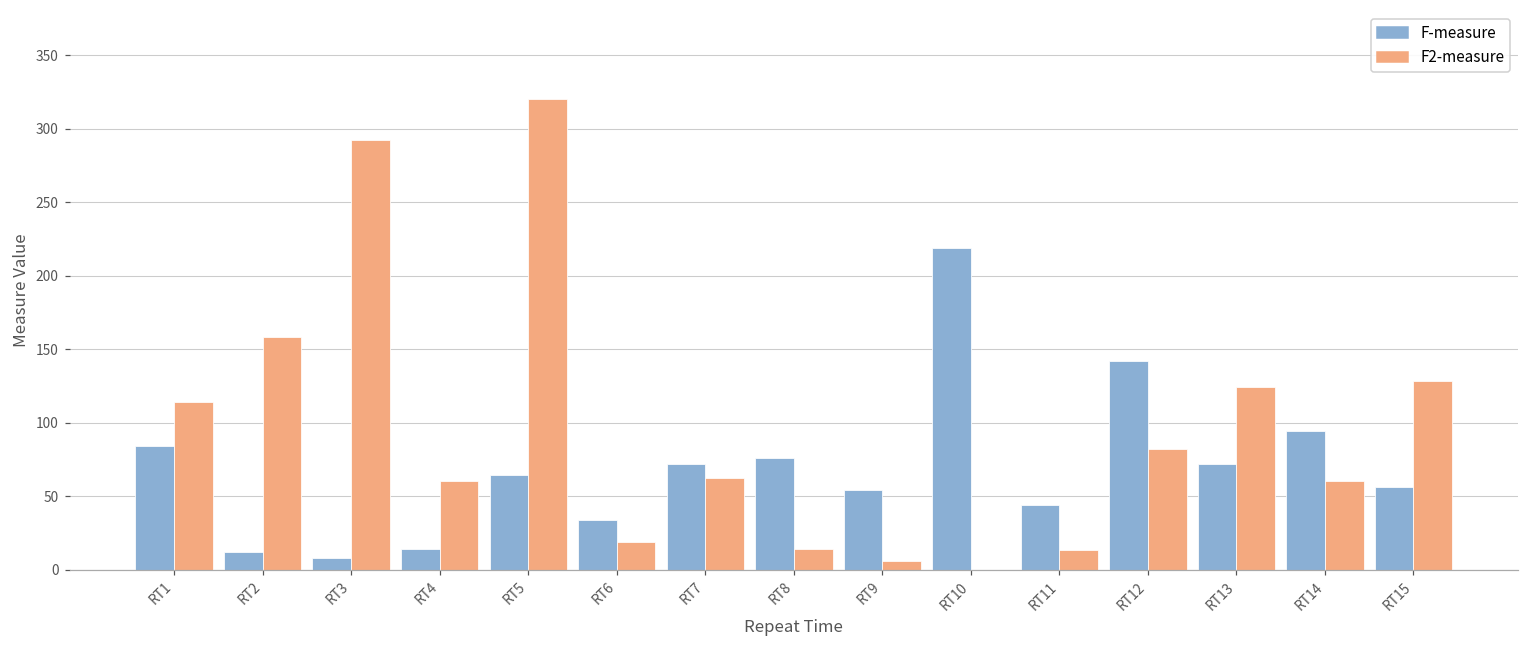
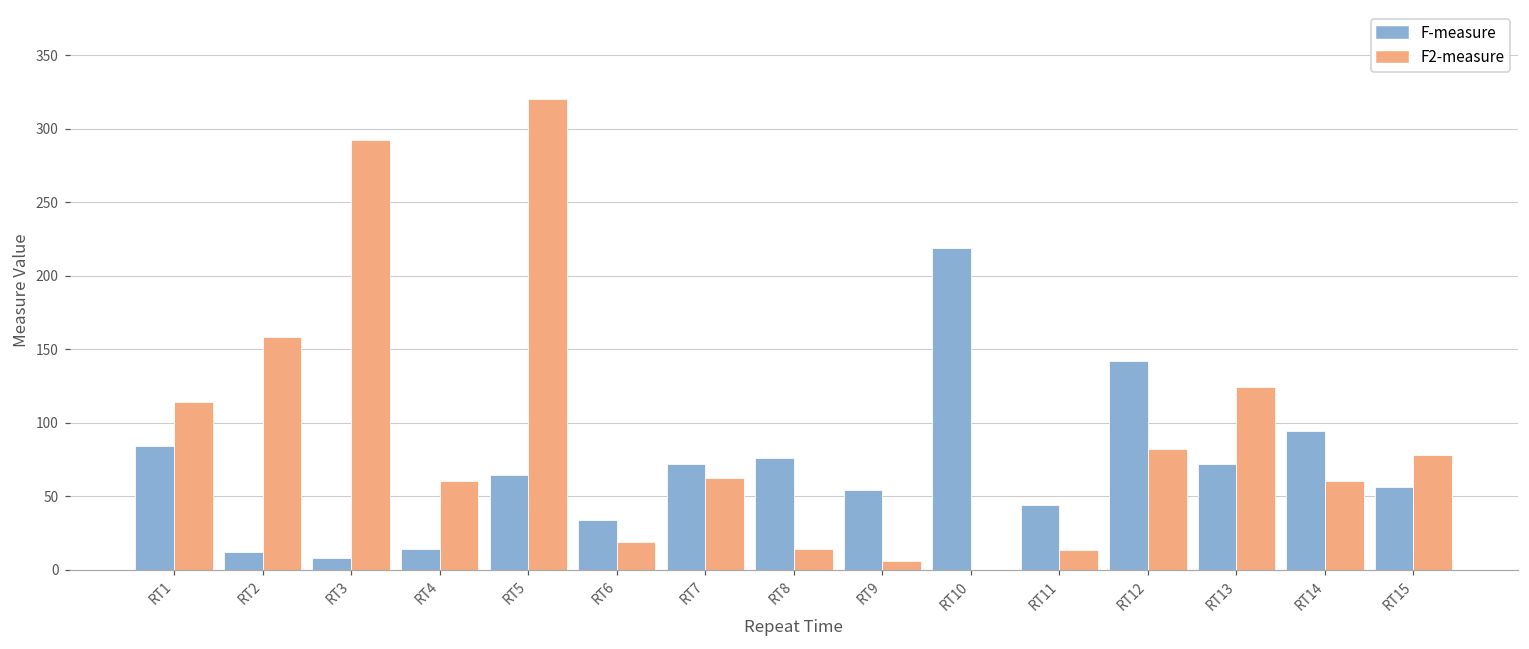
  {
    "F-measure": {
      "RT1": 84,
      "RT2": 12,
      "RT3": 8,
      "RT4": 14,
      "RT5": 64,
      "RT6": 34,
      "RT7": 72,
      "RT8": 76,
      "RT9": 54,
      "RT10": 219,
      "RT11": 44,
      "RT12": 142,
      "RT13": 72,
      "RT14": 94,
      "RT15": 56
    },
    "F2-measure": {
      "RT1": 114,
      "RT2": 158,
      "RT3": 292,
      "RT4": 60,
      "RT5": 320,
      "RT6": 19,
      "RT7": 62,
      "RT8": 14,
      "RT9": 6,
      "RT10": 0,
      "RT11": 13,
      "RT12": 82,
      "RT13": 124,
      "RT14": 60,
-     "RT15": 128
+     "RT15": 78
    }
  }
